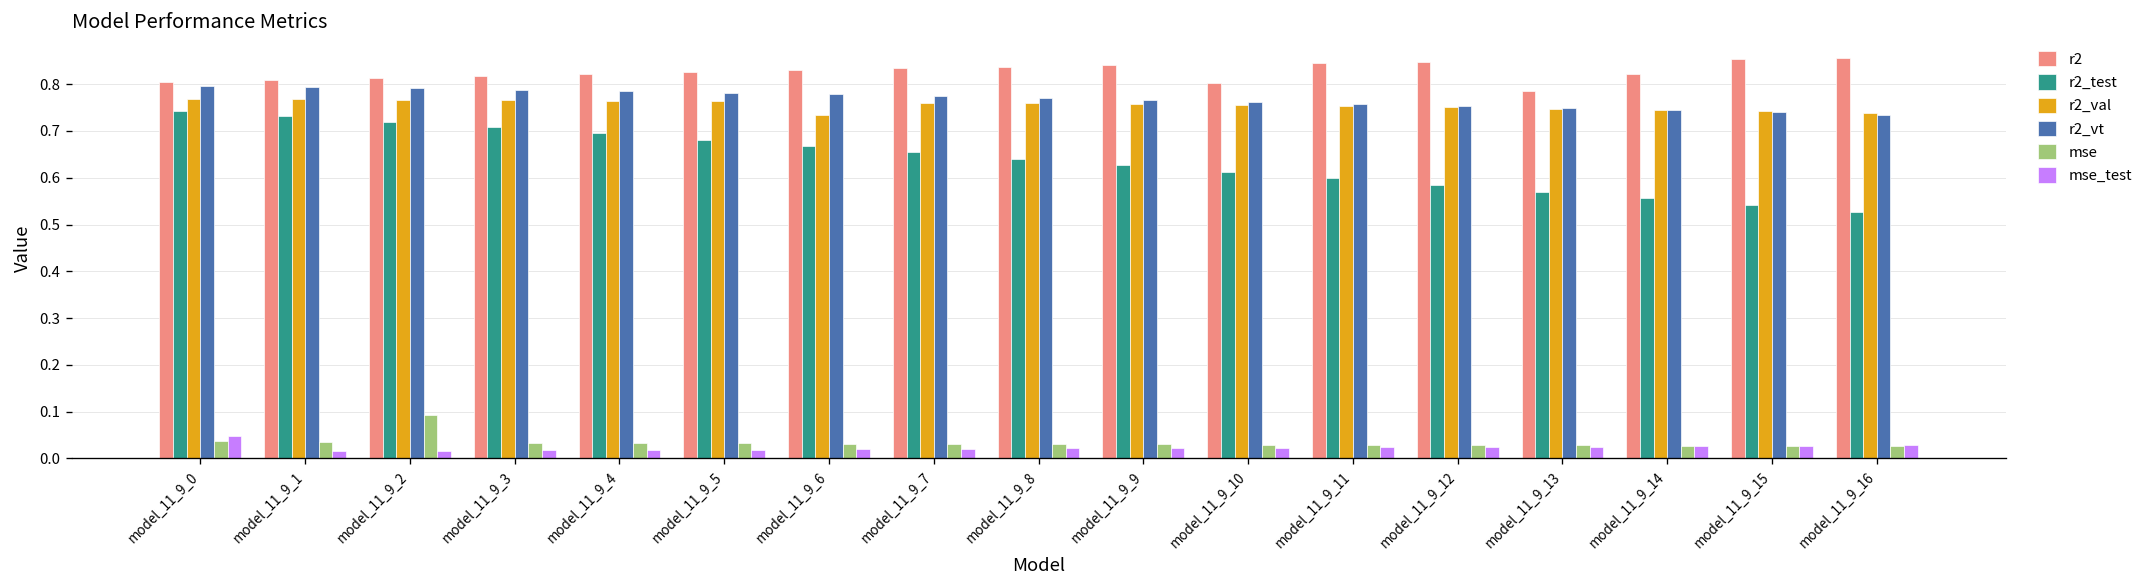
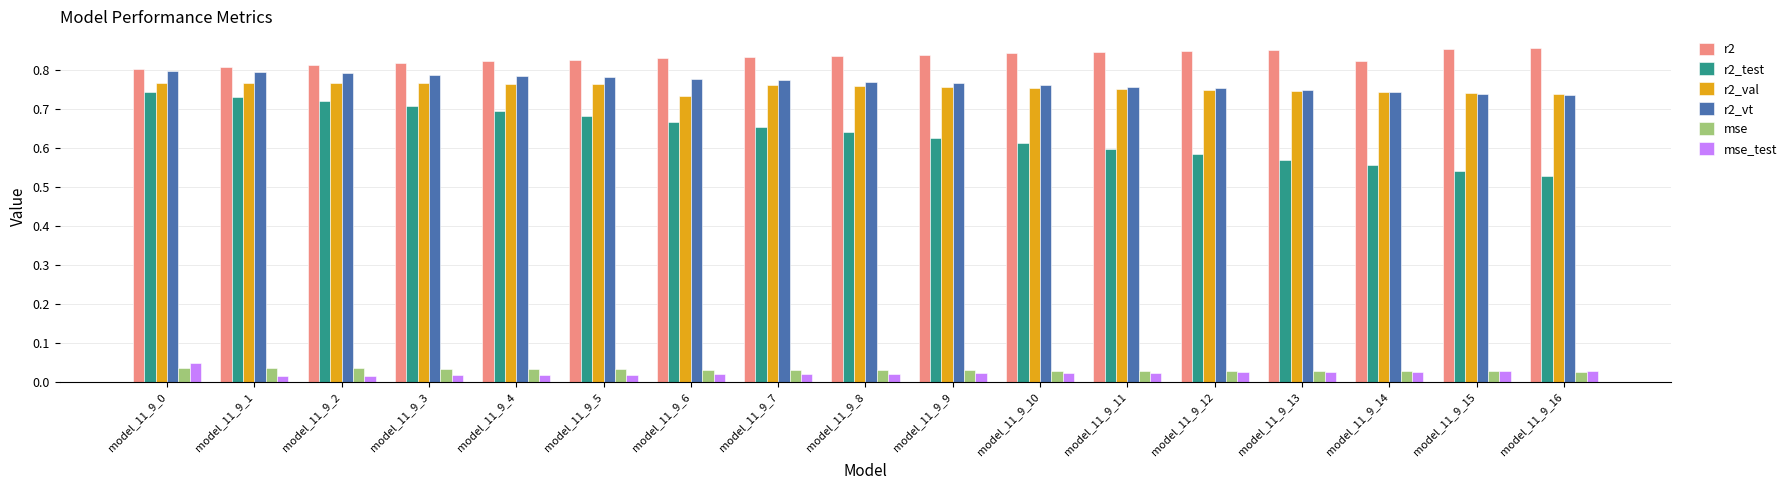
  {
    "r2": {
      "model_11_9_0": 0.80,
      "model_11_9_1": 0.81,
      "model_11_9_2": 0.81,
      "model_11_9_3": 0.82,
      "model_11_9_4": 0.82,
      "model_11_9_5": 0.83,
      "model_11_9_6": 0.83,
      "model_11_9_7": 0.83,
      "model_11_9_8": 0.84,
      "model_11_9_9": 0.84,
-     "model_11_9_10": 0.80,
+     "model_11_9_10": 0.84,
      "model_11_9_11": 0.85,
      "model_11_9_12": 0.85,
-     "model_11_9_13": 0.79,
+     "model_11_9_13": 0.85,
      "model_11_9_14": 0.82,
      "model_11_9_15": 0.85,
      "model_11_9_16": 0.86
    },
    "r2_test": {
      "model_11_9_0": 0.74,
      "model_11_9_1": 0.73,
      "model_11_9_2": 0.72,
      "model_11_9_3": 0.71,
      "model_11_9_4": 0.69,
      "model_11_9_5": 0.68,
      "model_11_9_6": 0.67,
      "model_11_9_7": 0.65,
      "model_11_9_8": 0.64,
      "model_11_9_9": 0.63,
      "model_11_9_10": 0.61,
      "model_11_9_11": 0.60,
      "model_11_9_12": 0.58,
      "model_11_9_13": 0.57,
      "model_11_9_14": 0.56,
      "model_11_9_15": 0.54,
      "model_11_9_16": 0.53
    },
    "r2_val": {
      "model_11_9_0": 0.77,
      "model_11_9_1": 0.77,
      "model_11_9_2": 0.77,
      "model_11_9_3": 0.77,
      "model_11_9_4": 0.76,
      "model_11_9_5": 0.76,
      "model_11_9_6": 0.73,
      "model_11_9_7": 0.76,
      "model_11_9_8": 0.76,
      "model_11_9_9": 0.76,
      "model_11_9_10": 0.75,
      "model_11_9_11": 0.75,
      "model_11_9_12": 0.75,
      "model_11_9_13": 0.75,
      "model_11_9_14": 0.74,
      "model_11_9_15": 0.74,
      "model_11_9_16": 0.74
    },
    "r2_vt": {
      "model_11_9_0": 0.80,
      "model_11_9_1": 0.79,
      "model_11_9_2": 0.79,
      "model_11_9_3": 0.79,
      "model_11_9_4": 0.79,
      "model_11_9_5": 0.78,
      "model_11_9_6": 0.78,
      "model_11_9_7": 0.77,
      "model_11_9_8": 0.77,
      "model_11_9_9": 0.77,
      "model_11_9_10": 0.76,
      "model_11_9_11": 0.76,
      "model_11_9_12": 0.75,
      "model_11_9_13": 0.75,
      "model_11_9_14": 0.74,
      "model_11_9_15": 0.74,
      "model_11_9_16": 0.74
    },
    "mse": {
      "model_11_9_0": 0.04,
      "model_11_9_1": 0.04,
-     "model_11_9_2": 0.09,
+     "model_11_9_2": 0.03,
      "model_11_9_3": 0.03,
      "model_11_9_4": 0.03,
      "model_11_9_5": 0.03,
      "model_11_9_6": 0.03,
      "model_11_9_7": 0.03,
      "model_11_9_8": 0.03,
      "model_11_9_9": 0.03,
      "model_11_9_10": 0.03,
      "model_11_9_11": 0.03,
      "model_11_9_12": 0.03,
      "model_11_9_13": 0.03,
      "model_11_9_14": 0.03,
      "model_11_9_15": 0.03,
      "model_11_9_16": 0.03
    },
    "mse_test": {
      "model_11_9_0": 0.05,
      "model_11_9_1": 0.02,
      "model_11_9_2": 0.02,
      "model_11_9_3": 0.02,
      "model_11_9_4": 0.02,
      "model_11_9_5": 0.02,
      "model_11_9_6": 0.02,
      "model_11_9_7": 0.02,
      "model_11_9_8": 0.02,
      "model_11_9_9": 0.02,
      "model_11_9_10": 0.02,
      "model_11_9_11": 0.02,
      "model_11_9_12": 0.02,
      "model_11_9_13": 0.03,
      "model_11_9_14": 0.03,
      "model_11_9_15": 0.03,
      "model_11_9_16": 0.03
    }
  }
